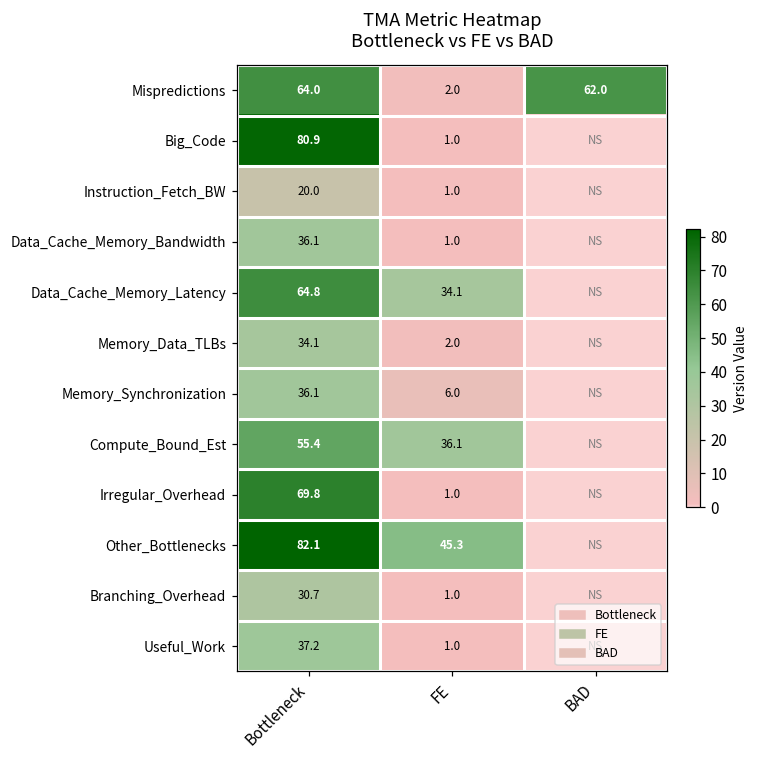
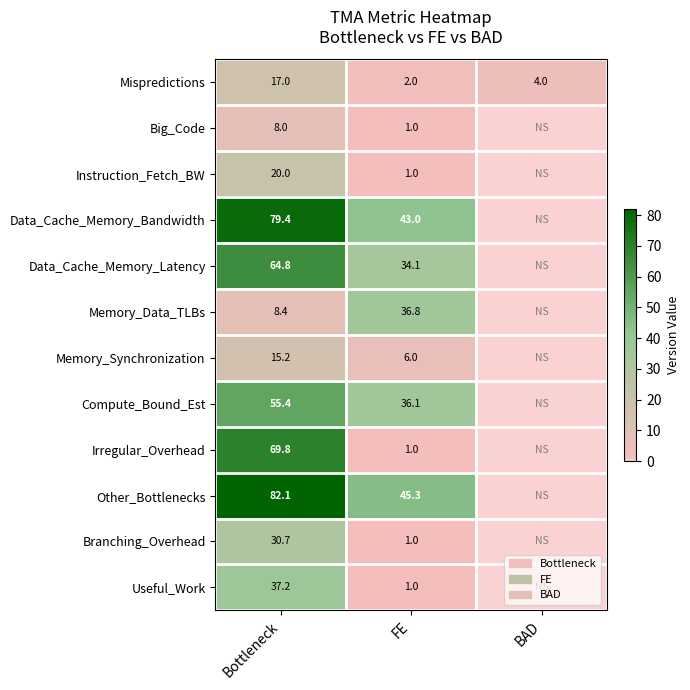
  {
    "Mispredictions": {
-     "Bottleneck": 64.0,
+     "Bottleneck": 17.0,
      "FE": 2.0,
-     "BAD": 62.0
+     "BAD": 4.0
    },
    "Big_Code": {
-     "Bottleneck": 80.9,
+     "Bottleneck": 8.0,
      "FE": 1.0
    },
    "Instruction_Fetch_BW": {
      "Bottleneck": 20.0,
      "FE": 1.0
    },
    "Data_Cache_Memory_Bandwidth": {
-     "Bottleneck": 36.1,
-     "FE": 1.0
+     "Bottleneck": 79.4,
+     "FE": 43.0
    },
    "Data_Cache_Memory_Latency": {
      "Bottleneck": 64.8,
      "FE": 34.1
    },
    "Memory_Data_TLBs": {
-     "Bottleneck": 34.1,
-     "FE": 2.0
+     "Bottleneck": 8.4,
+     "FE": 36.8
    },
    "Memory_Synchronization": {
-     "Bottleneck": 36.1,
+     "Bottleneck": 15.2,
      "FE": 6.0
    },
    "Compute_Bound_Est": {
      "Bottleneck": 55.4,
      "FE": 36.1
    },
    "Irregular_Overhead": {
      "Bottleneck": 69.8,
      "FE": 1.0
    },
    "Other_Bottlenecks": {
      "Bottleneck": 82.1,
      "FE": 45.3
    },
    "Branching_Overhead": {
      "Bottleneck": 30.7,
      "FE": 1.0
    },
    "Useful_Work": {
      "Bottleneck": 37.2,
      "FE": 1.0
    }
  }
